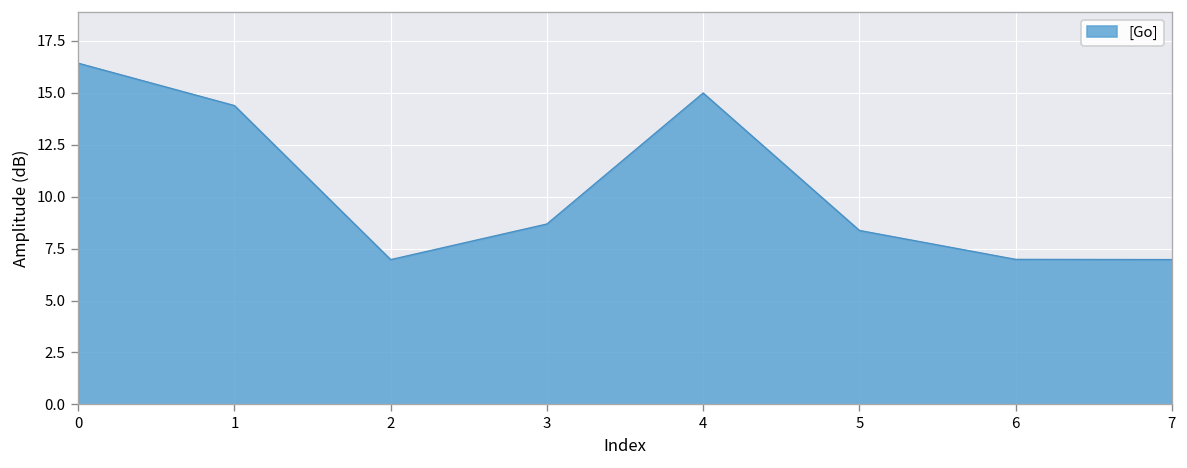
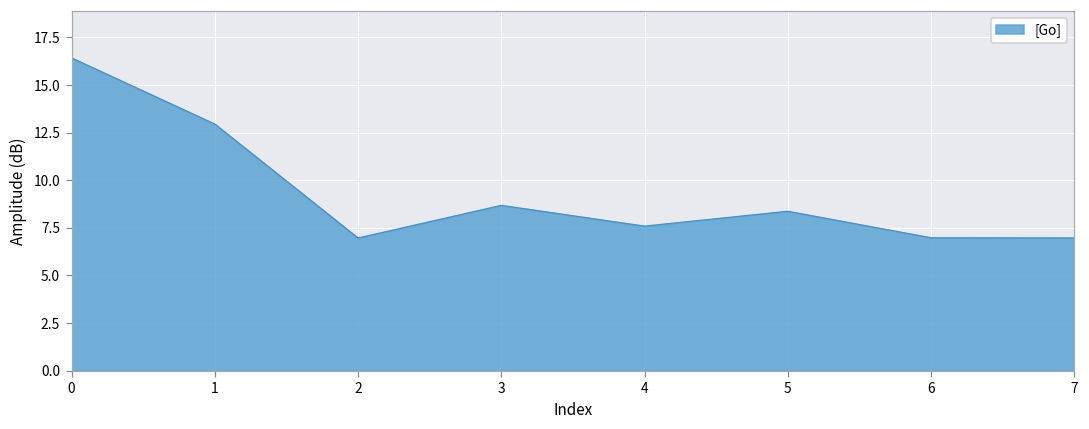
  {
    "0": 16.4,
-   "1": 14.4,
+   "1": 12.9,
    "2": 7.0,
    "3": 8.7,
-   "4": 15.0,
+   "4": 7.6,
    "5": 8.4,
    "6": 7.0,
    "7": 7.0
  }
